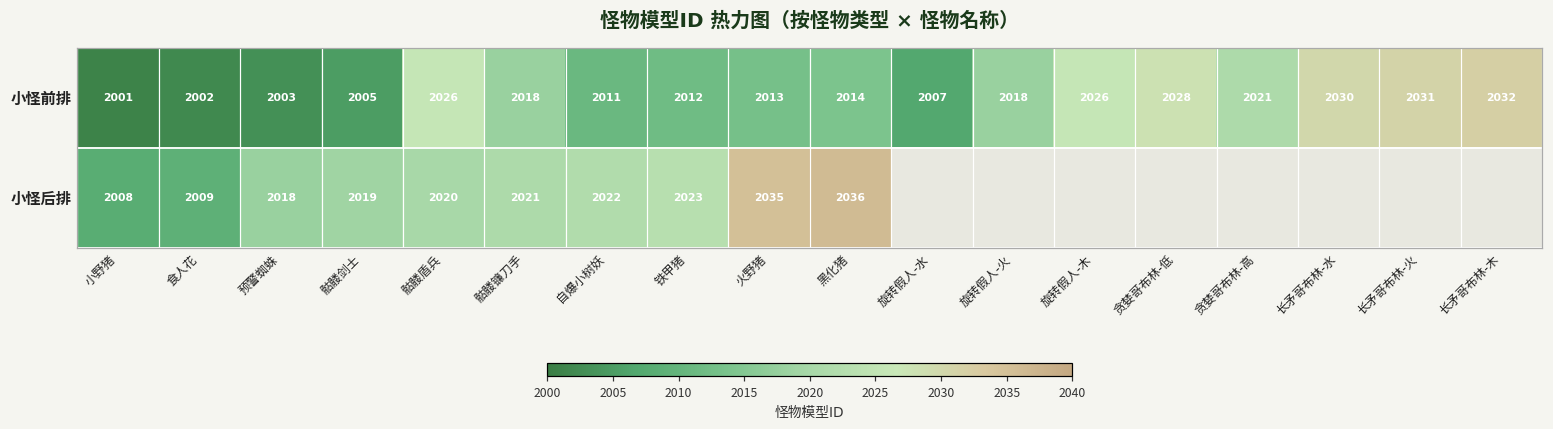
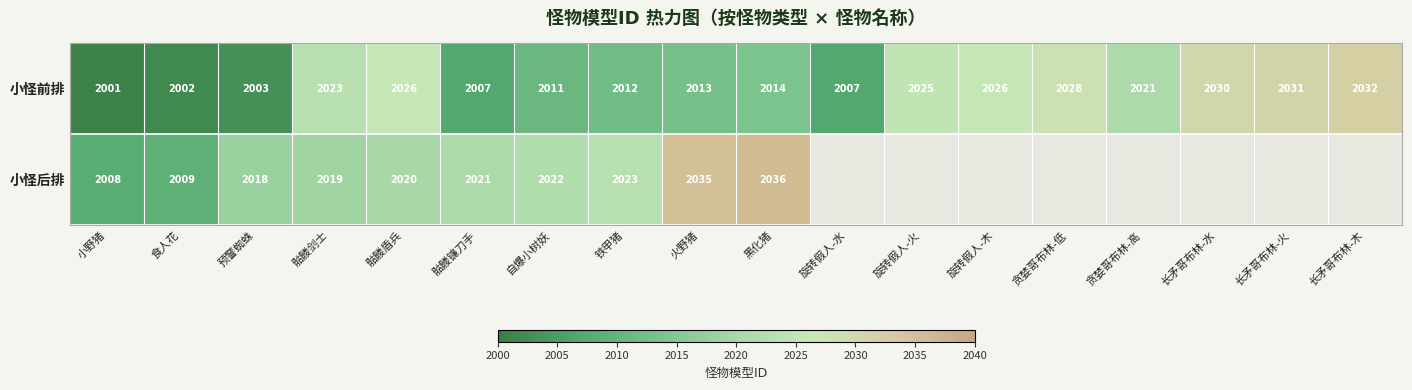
  {
    "小怪前排": {
      "小野猪": 2001,
      "食人花": 2002,
      "预警蜘蛛": 2003,
-     "骷髅剑士": 2005,
+     "骷髅剑士": 2023,
      "骷髅盾兵": 2026,
-     "骷髅镰刀手": 2018,
+     "骷髅镰刀手": 2007,
      "自爆小树妖": 2011,
      "铁甲猪": 2012,
      "火野猪": 2013,
      "黑化猪": 2014,
      "旋转假人-水": 2007,
-     "旋转假人-火": 2018,
+     "旋转假人-火": 2025,
      "旋转假人-木": 2026,
      "贪婪哥布林-低": 2028,
      "贪婪哥布林-高": 2021,
      "长矛哥布林-水": 2030,
      "长矛哥布林-火": 2031,
      "长矛哥布林-木": 2032
    },
    "小怪后排": {
      "小野猪": 2008,
      "食人花": 2009,
      "预警蜘蛛": 2018,
      "骷髅剑士": 2019,
      "骷髅盾兵": 2020,
      "骷髅镰刀手": 2021,
      "自爆小树妖": 2022,
      "铁甲猪": 2023,
      "火野猪": 2035,
      "黑化猪": 2036
    }
  }
